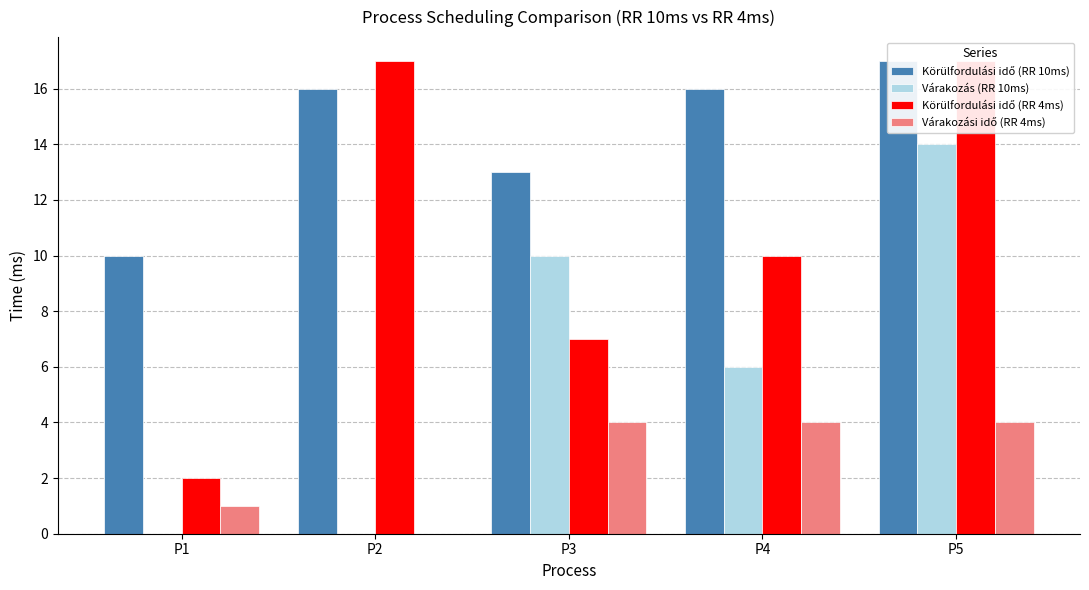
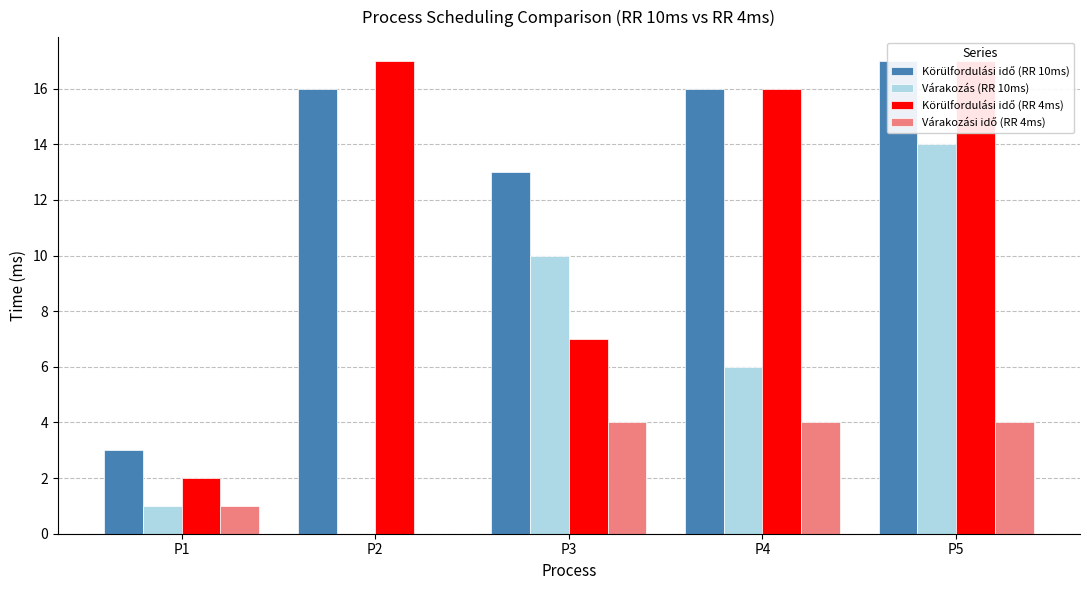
  {
    "Körülfordulási idő (RR 10ms)": {
-     "P1": 10,
+     "P1": 3,
      "P2": 16,
      "P3": 13,
      "P4": 16
    },
    "Várakozás (RR 10ms)": {
-     "P1": 0,
+     "P1": 1,
      "P2": 0,
      "P3": 10,
      "P4": 6,
      "P5": 14
    },
    "Körülfordulási idő (RR 4ms)": {
      "P1": 2,
      "P2": 17,
      "P3": 7,
-     "P4": 10
+     "P4": 16
    },
    "Várakozási idő (RR 4ms)": {
      "P1": 1,
      "P2": 0,
      "P3": 4,
      "P4": 4,
      "P5": 4
    }
  }
